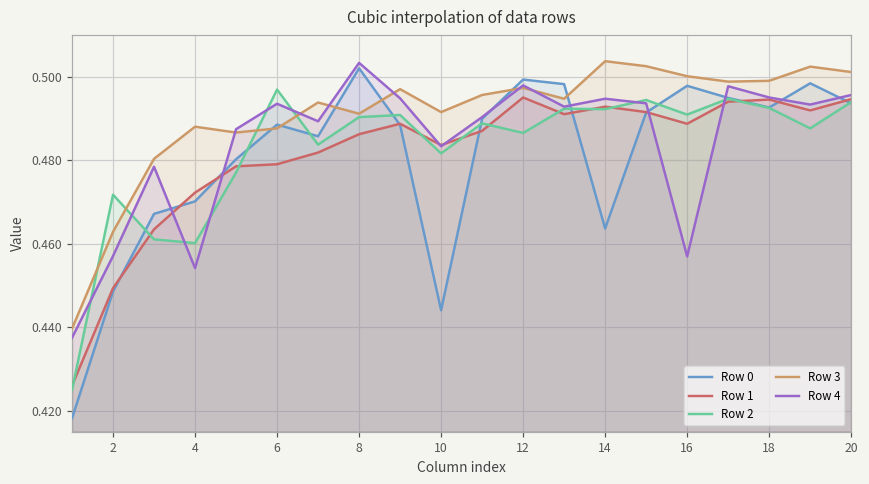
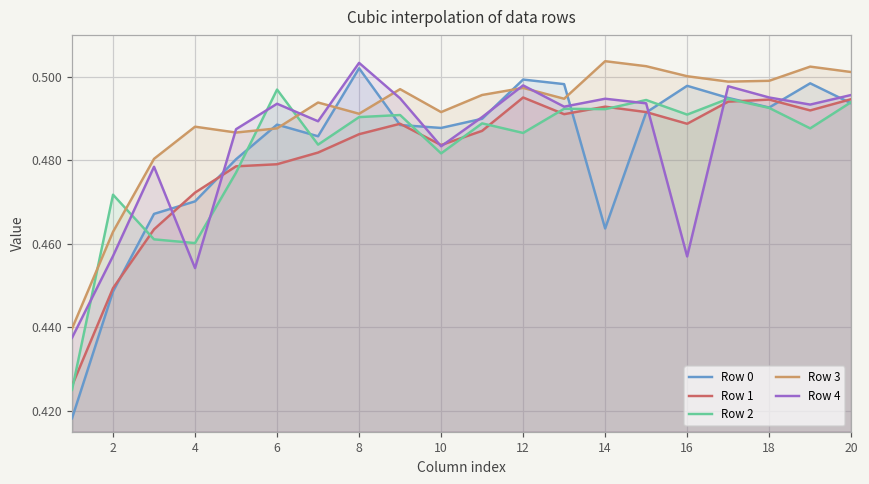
  {
    "Row 0": {
      "2": 0.449,
      "4": 0.470,
      "6": 0.489,
      "8": 0.502,
-     "10": 0.444,
+     "10": 0.488,
      "12": 0.499,
      "14": 0.464,
      "16": 0.498
    },
    "Row 2": {
      "2": 0.472,
      "4": 0.460,
      "6": 0.497,
      "8": 0.490,
      "10": 0.482,
      "12": 0.487,
      "16": 0.491
    },
    "Row 4": {
      "2": 0.457,
      "4": 0.454,
      "6": 0.494,
      "8": 0.503,
      "14": 0.495,
      "16": 0.457,
      "20": 0.496
    }
  }
